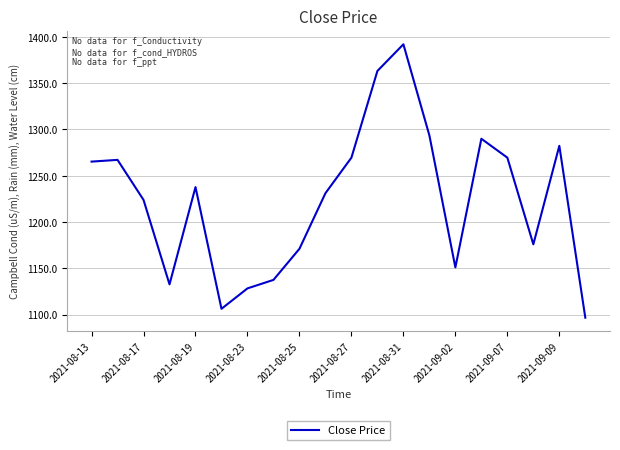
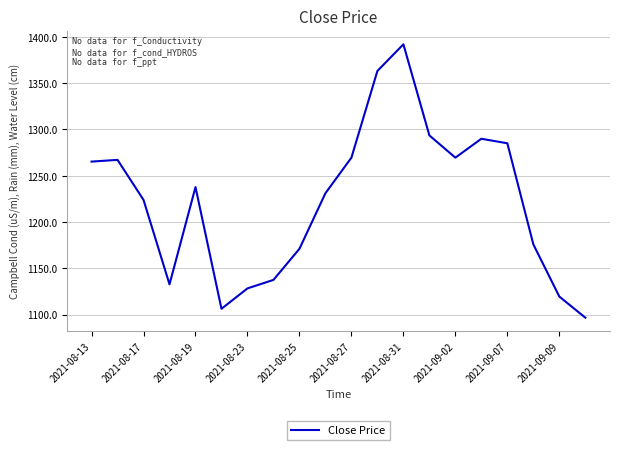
  {
    "2021-08-13": 1270,
    "2021-08-17": 1220,
    "2021-08-19": 1240,
    "2021-08-23": 1130,
    "2021-08-25": 1170,
    "2021-08-27": 1270,
    "2021-08-31": 1390,
-   "2021-09-02": 1150,
-   "2021-09-07": 1270,
-   "2021-09-09": 1280
+   "2021-09-02": 1270,
+   "2021-09-07": 1290,
+   "2021-09-09": 1120
  }
